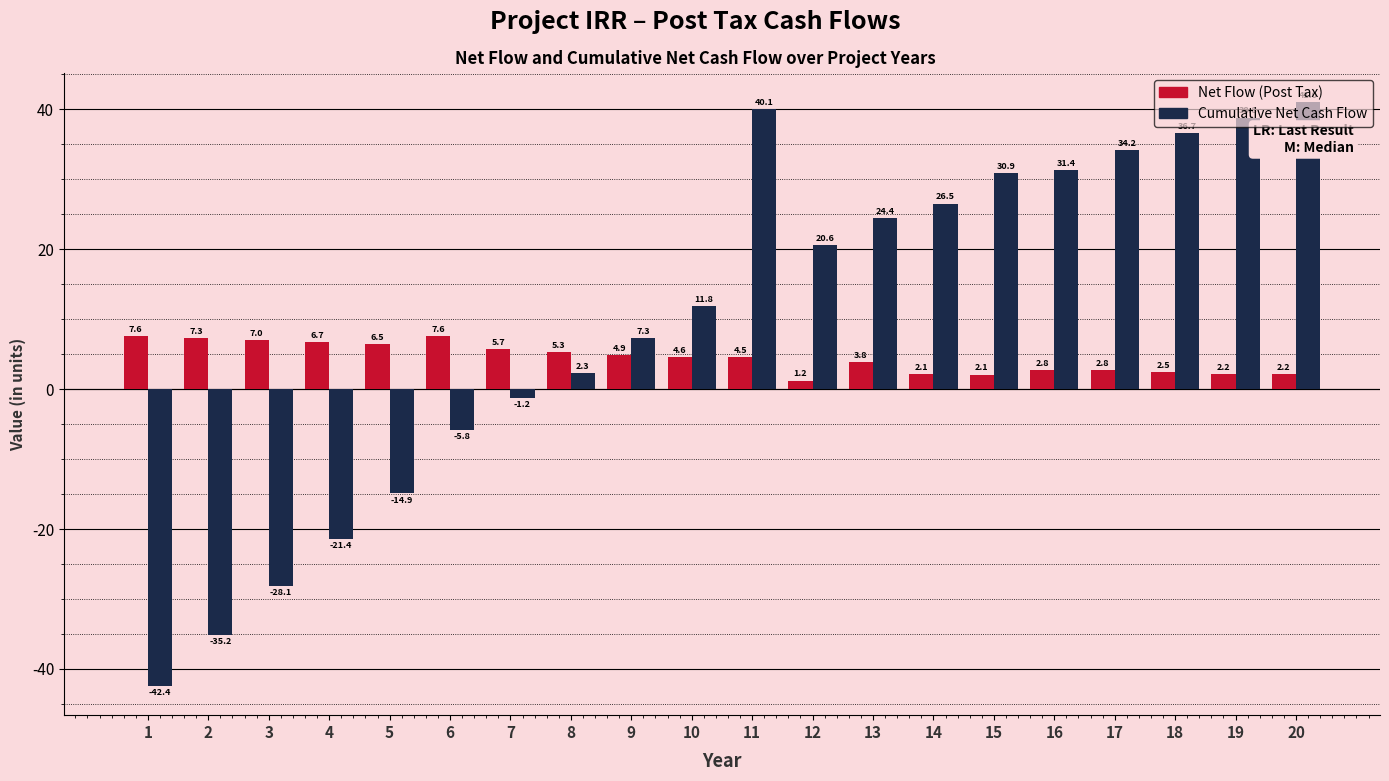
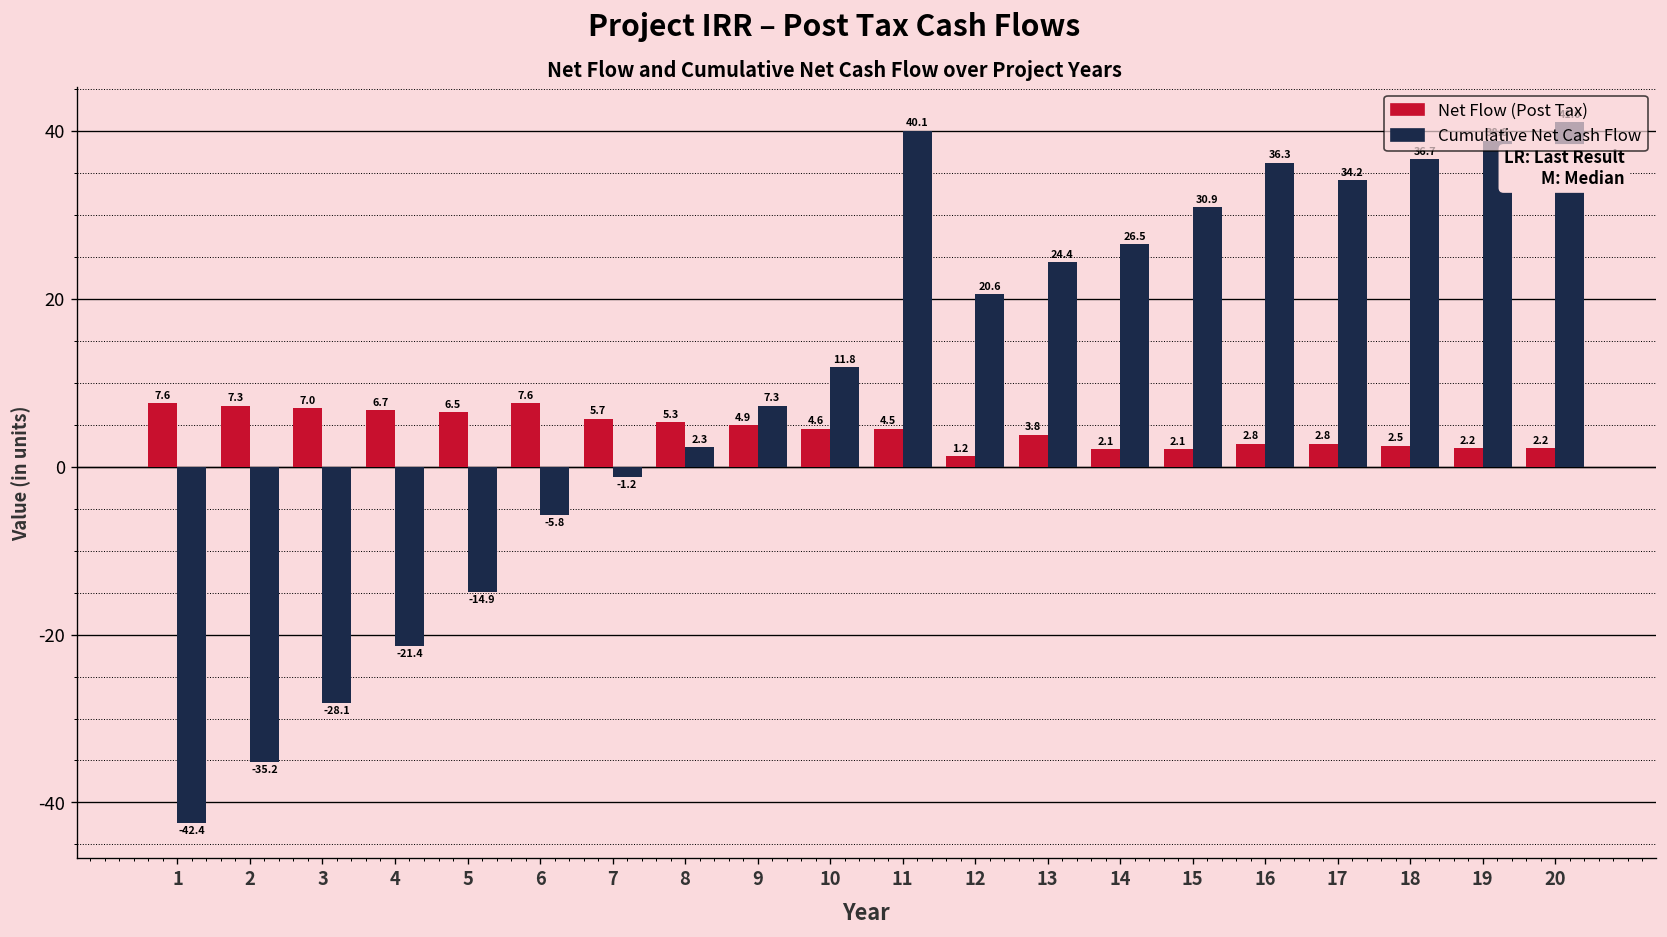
  {
    "Net Flow (Post Tax)": {
      "1": 7.6,
      "2": 7.3,
      "3": 7.0,
      "4": 6.7,
      "5": 6.5,
      "6": 7.6,
      "7": 5.7,
      "8": 5.3,
      "9": 4.9,
      "10": 4.6,
      "11": 4.5,
      "12": 1.2,
      "13": 3.8,
      "14": 2.1,
      "15": 2.1,
      "16": 2.8,
      "17": 2.8,
      "18": 2.5,
      "19": 2.2,
      "20": 2.2
    },
    "Cumulative Net Cash Flow": {
      "1": -42.4,
      "2": -35.2,
      "3": -28.1,
      "4": -21.4,
      "5": -14.9,
      "6": -5.8,
      "7": -1.2,
      "8": 2.3,
      "9": 7.3,
      "10": 11.8,
      "11": 40.1,
      "12": 20.6,
      "13": 24.4,
      "14": 26.5,
      "15": 30.9,
-     "16": 31.4,
+     "16": 36.3,
      "17": 34.2
    }
  }
